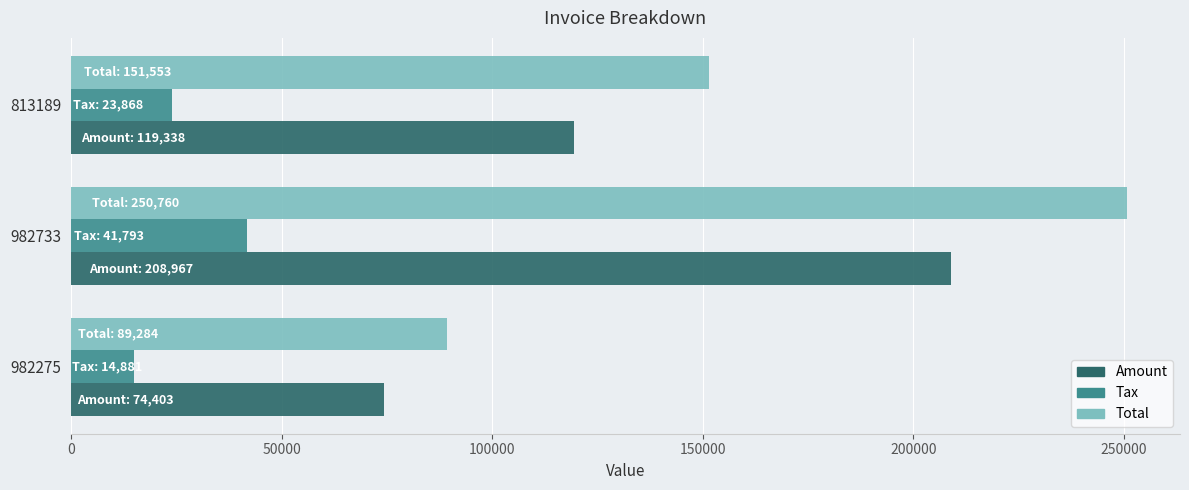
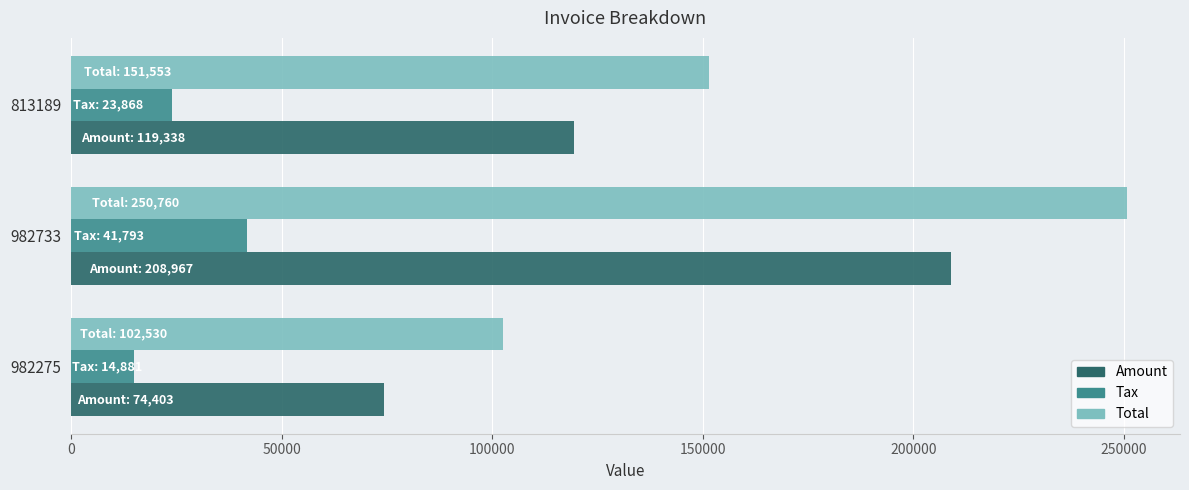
  {
    "Total": {
      "813189": "151,553",
      "982733": "250,760",
-     "982275": "89,284"
+     "982275": "102,530"
    }
  }
